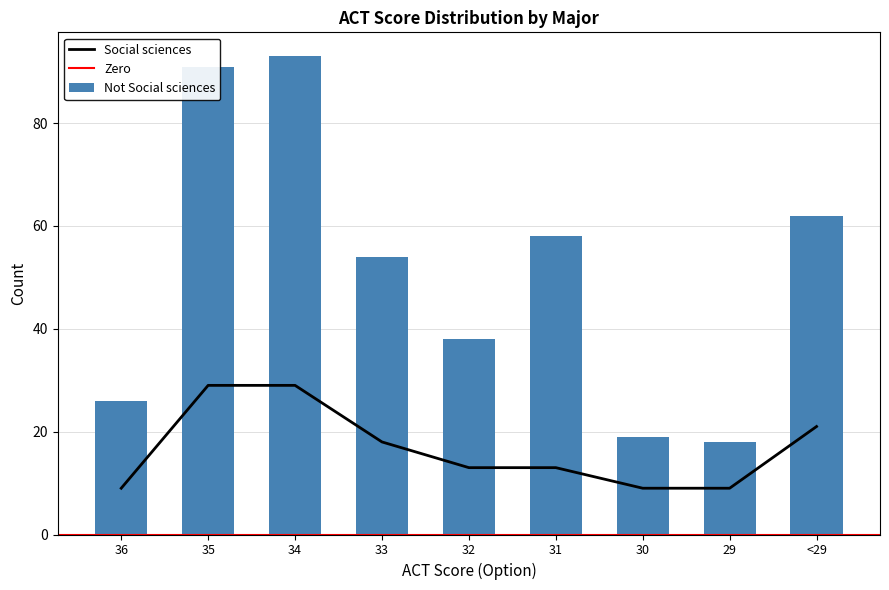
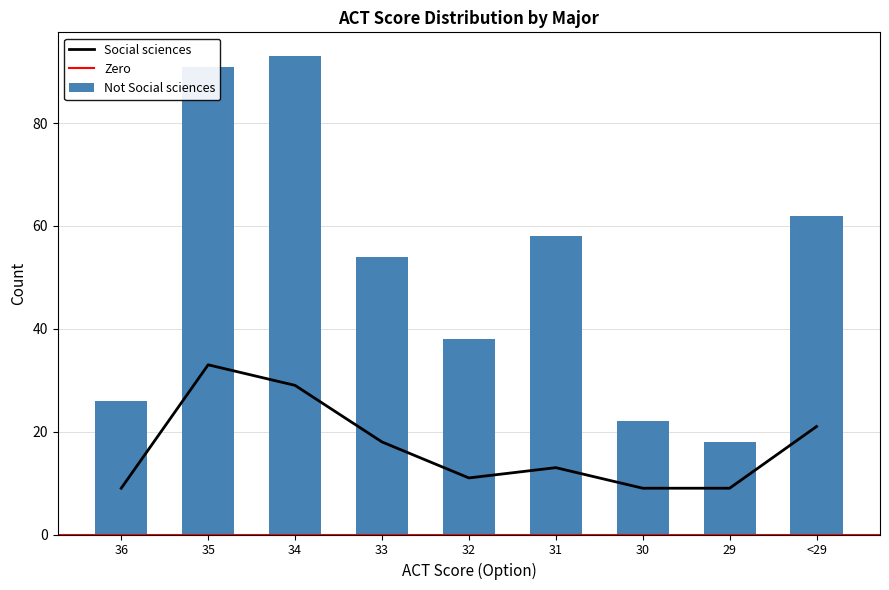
  {
    "Social sciences": {
      "36": 9,
-     "35": 29,
+     "35": 33,
      "34": 29,
      "33": 18,
-     "32": 13,
+     "32": 11,
      "31": 13,
      "30": 9,
      "29": 9,
      "<29": 21
    },
    "Not Social sciences": {
      "36": 26,
      "34": 93,
      "33": 54,
      "32": 38,
      "31": 58,
-     "30": 19,
+     "30": 22,
      "29": 18,
      "<29": 62
    }
  }
